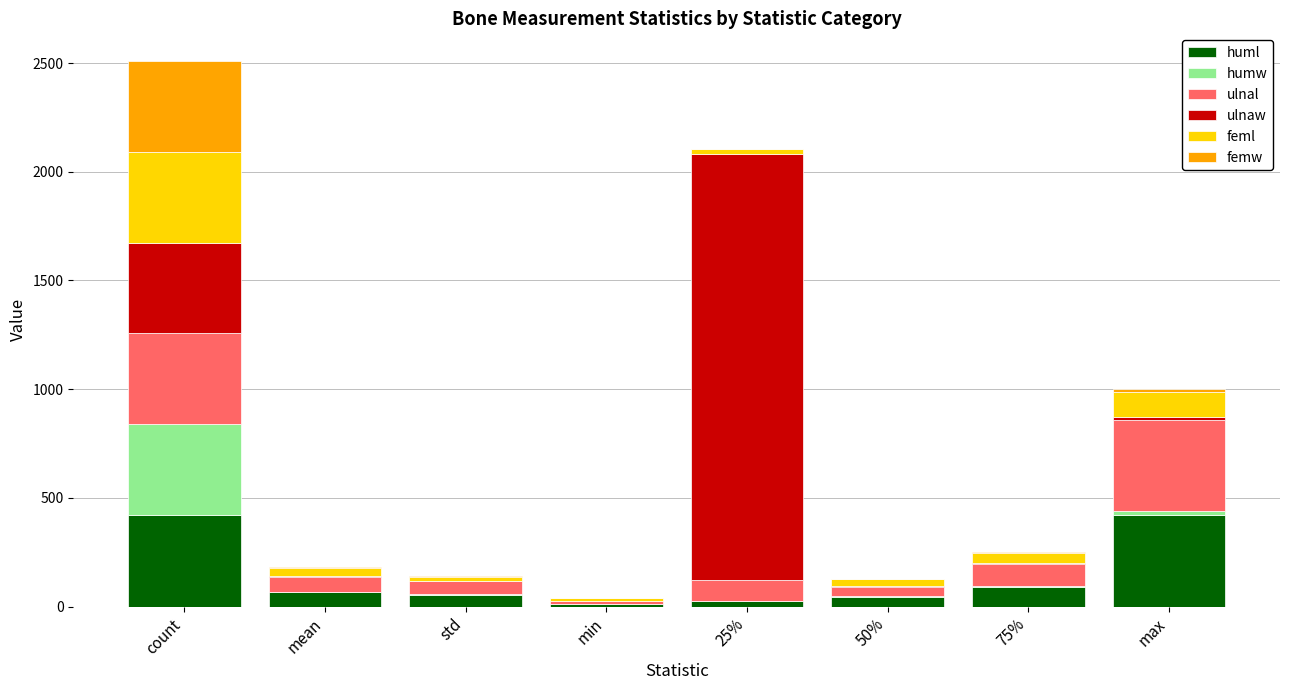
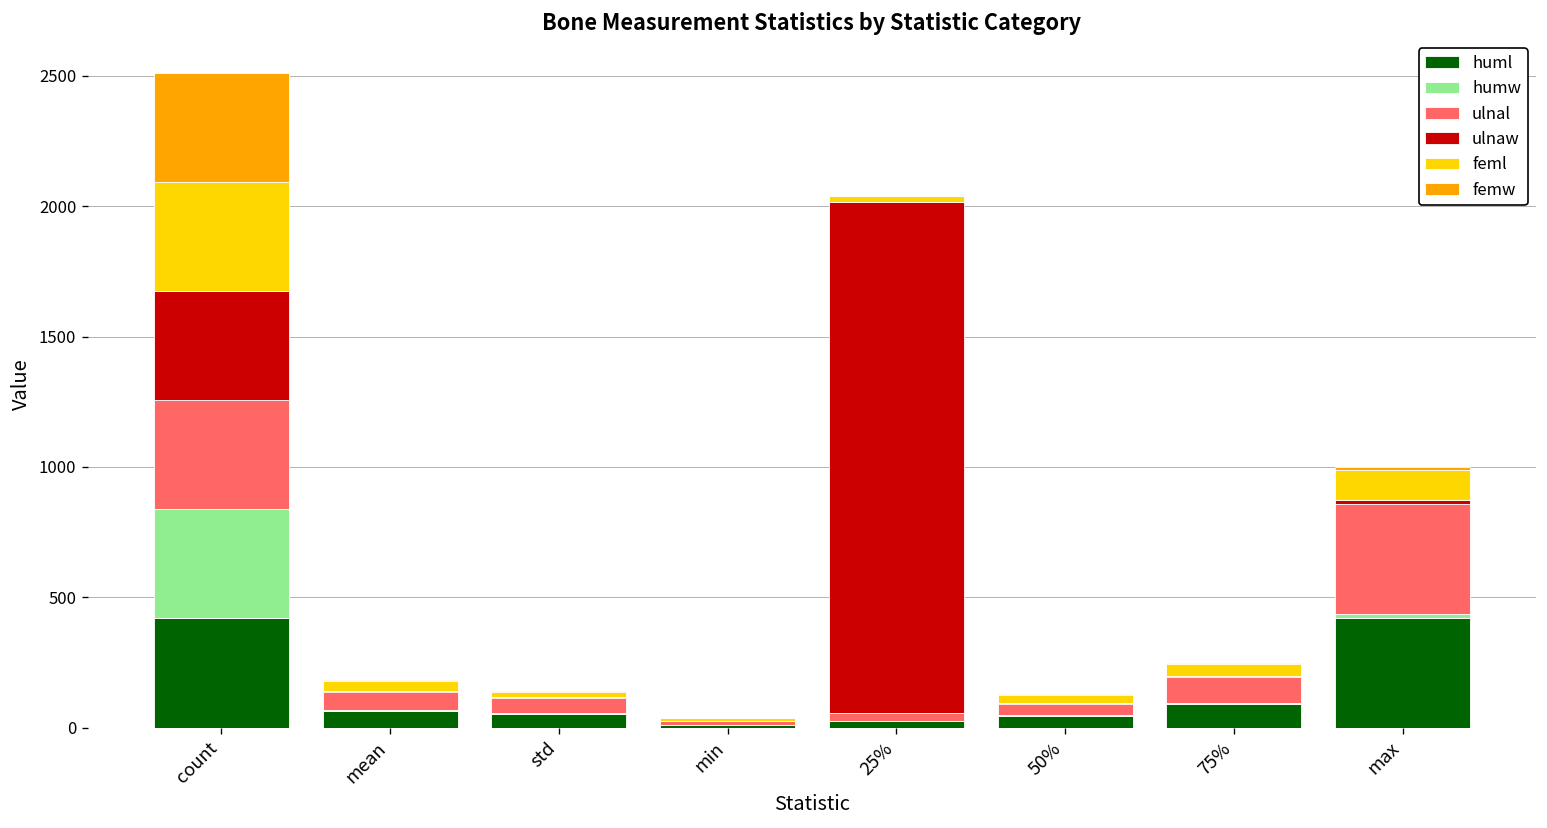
  {
    "huml": {
      "count": 420,
      "mean": 60,
      "std": 50,
      "25%": 30,
      "50%": 40,
      "75%": 90,
      "max": 420
    },
    "humw": {
      "count": 420,
      "max": 20
    },
    "ulnal": {
      "count": 420,
      "mean": 70,
      "std": 60,
      "min": 10,
-     "25%": 100,
+     "25%": 30,
      "50%": 40,
      "75%": 100,
      "max": 420
    },
    "ulnaw": {
      "count": 420,
      "25%": 1960,
      "max": 10
    }
  }
